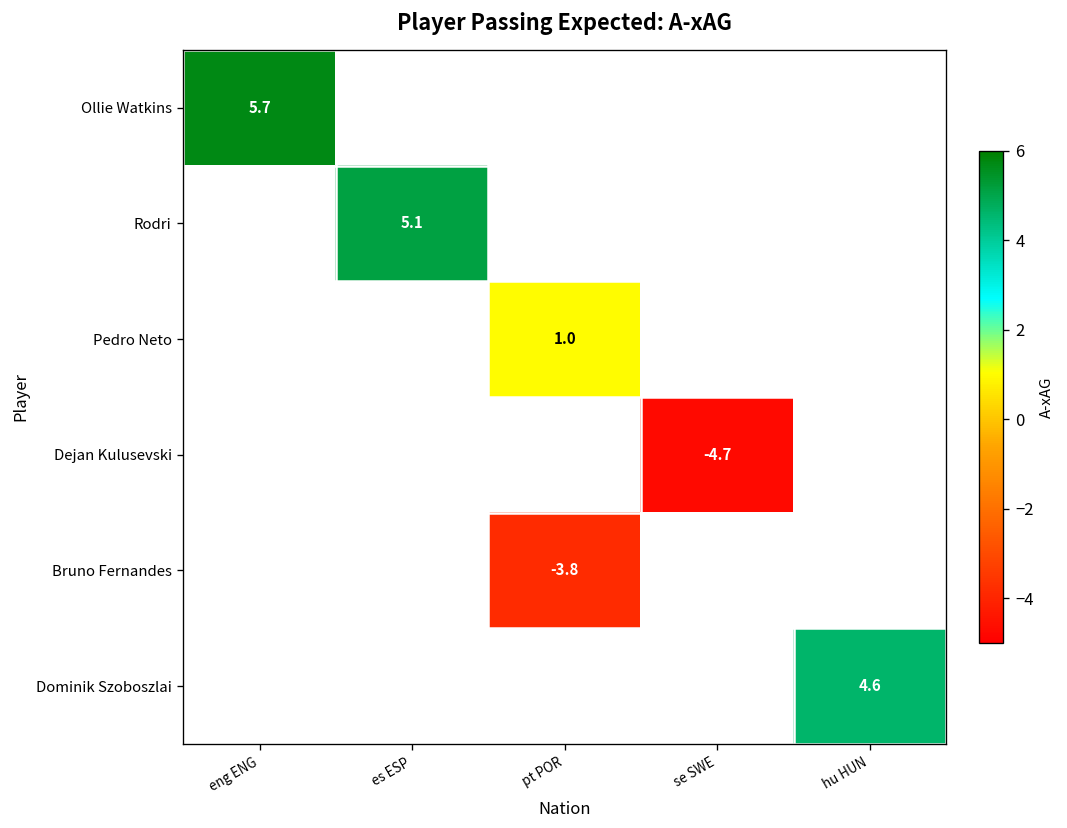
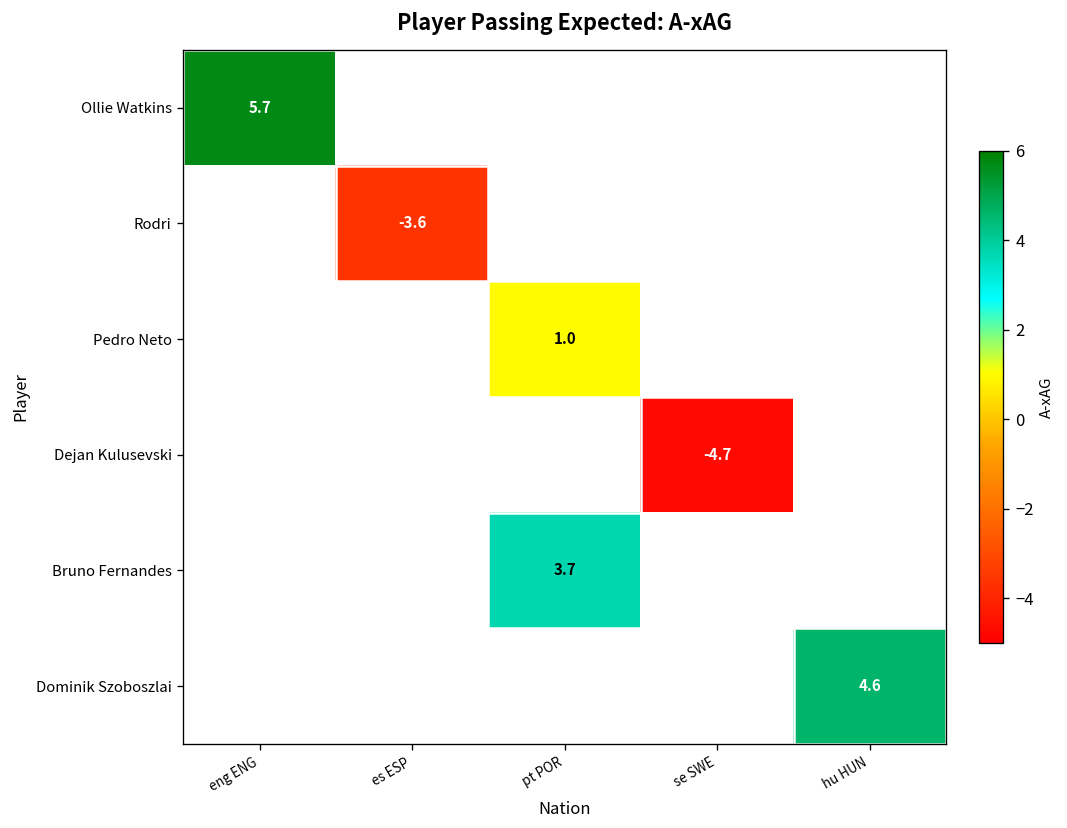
  {
    "Ollie Watkins": {
      "eng ENG": 5.7
    },
    "Rodri": {
-     "es ESP": 5.1
+     "es ESP": -3.6
    },
    "Pedro Neto": {
      "pt POR": 1.0
    },
    "Dejan Kulusevski": {
      "se SWE": -4.7
    },
    "Bruno Fernandes": {
-     "pt POR": -3.8
+     "pt POR": 3.7
    },
    "Dominik Szoboszlai": {
      "hu HUN": 4.6
    }
  }
